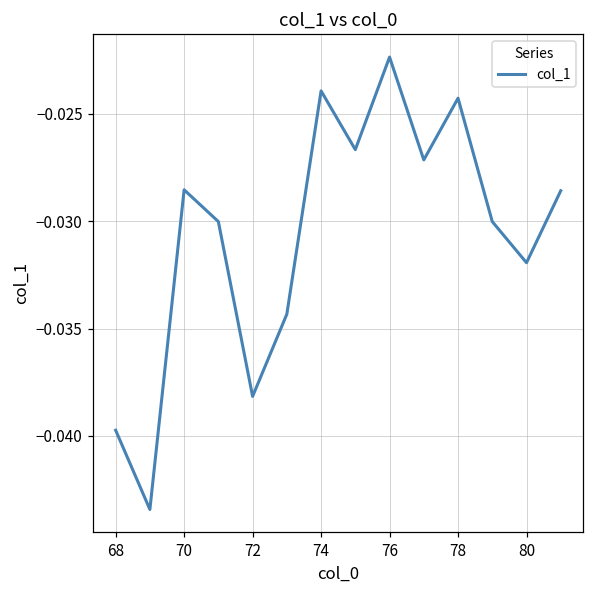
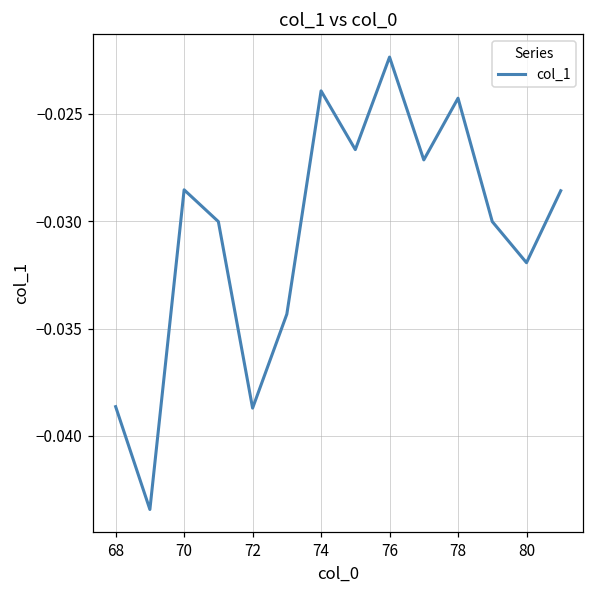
  {
-   "68": -0.0397,
+   "68": -0.0386,
    "70": -0.0285,
-   "72": -0.0382,
+   "72": -0.0387,
    "74": -0.0239,
    "76": -0.0224,
    "78": -0.0243,
    "80": -0.0319
  }
